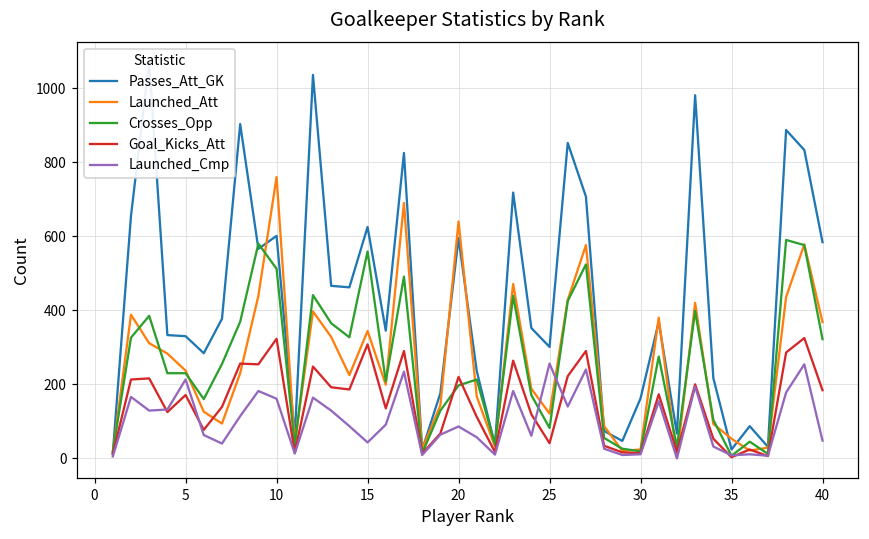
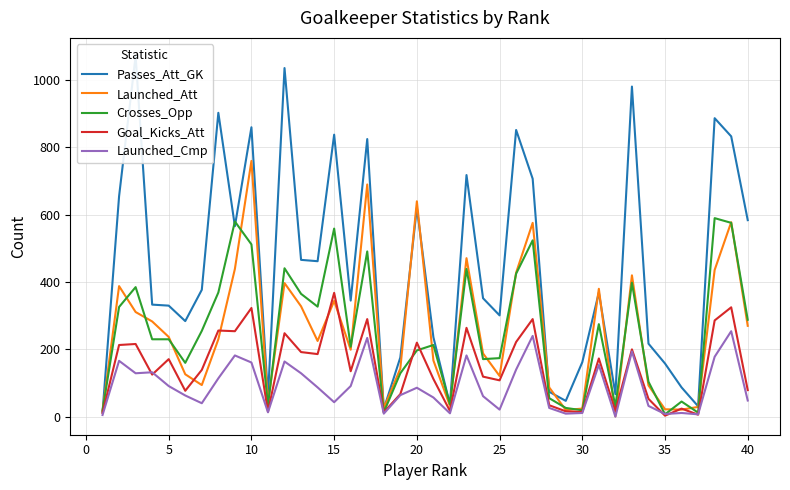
  {
    "Passes_Att_GK": {
      "5": 330,
-     "10": 600,
-     "15": 630,
-     "20": 600,
+     "10": 860,
+     "15": 840,
+     "20": 620,
      "25": 300,
      "30": 160,
-     "35": 20,
+     "35": 160,
      "40": 580
    },
    "Launched_Att": {
      "10": 760,
      "15": 340,
      "20": 640,
      "25": 120,
-     "35": 50,
-     "40": 370
+     "35": 20,
+     "40": 270
    },
    "Crosses_Opp": {
      "10": 510,
      "15": 560,
      "20": 200,
-     "25": 80,
-     "40": 320
+     "25": 170,
+     "40": 290
    },
    "Goal_Kicks_Att": {
      "5": 170,
      "10": 320,
-     "15": 310,
+     "15": 370,
      "20": 220,
-     "25": 40,
-     "40": 180
+     "25": 110,
+     "40": 80
    },
    "Launched_Cmp": {
-     "5": 210,
+     "5": 90,
      "10": 160,
      "15": 40,
      "20": 90,
-     "25": 260,
+     "25": 20,
      "40": 50
    }
  }
